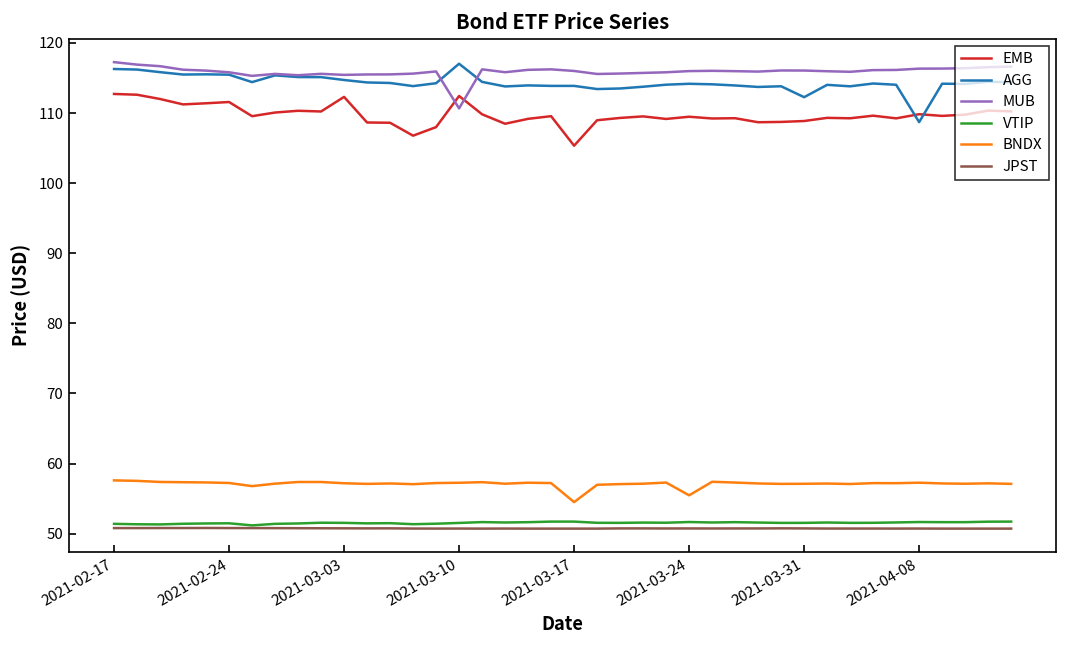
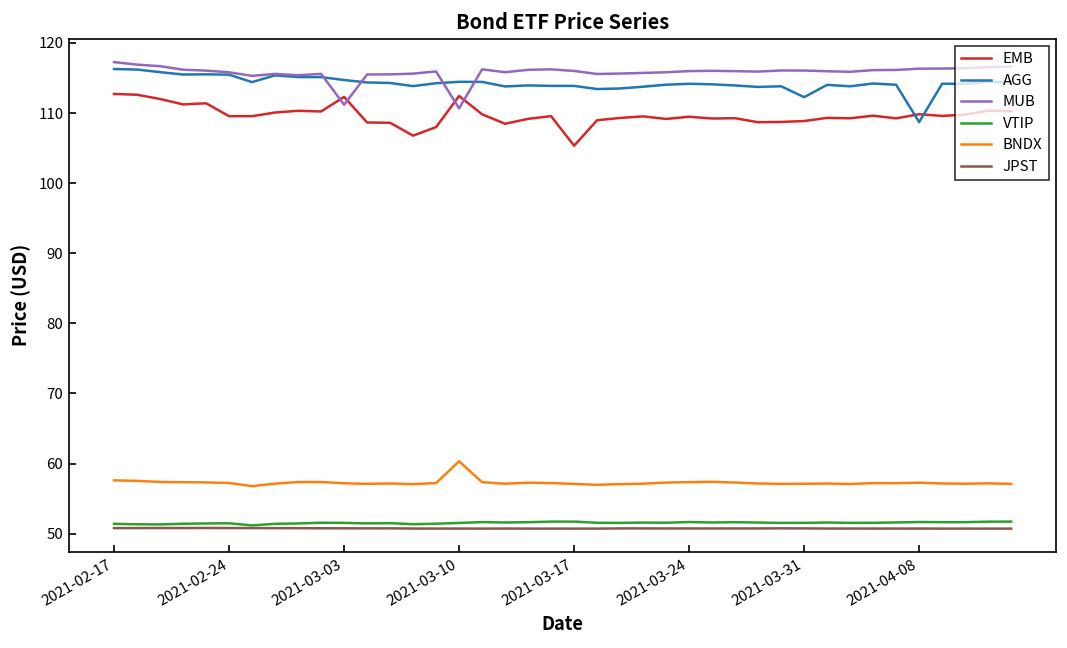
  {
    "EMB": {
      "2021-02-17": 113,
-     "2021-02-24": 112,
+     "2021-02-24": 110,
      "2021-03-03": 112,
      "2021-03-10": 112,
      "2021-03-17": 105,
      "2021-03-24": 109,
      "2021-03-31": 109,
      "2021-04-08": 110
    },
    "AGG": {
      "2021-02-17": 116,
      "2021-03-03": 115,
-     "2021-03-10": 117,
+     "2021-03-10": 114,
      "2021-03-17": 114,
      "2021-03-24": 114,
      "2021-03-31": 112,
      "2021-04-08": 109
    },
    "MUB": {
      "2021-02-17": 117,
-     "2021-03-03": 115,
+     "2021-03-03": 111,
      "2021-03-10": 111,
      "2021-03-17": 116,
      "2021-03-24": 116,
      "2021-03-31": 116,
      "2021-04-08": 116
    },
    "VTIP": {
      "2021-02-17": 51,
      "2021-02-24": 51,
      "2021-03-03": 52,
      "2021-03-10": 52,
      "2021-03-17": 52,
      "2021-03-24": 52,
      "2021-03-31": 52,
      "2021-04-08": 52
    },
    "BNDX": {
      "2021-02-17": 58,
      "2021-02-24": 57,
      "2021-03-03": 57,
-     "2021-03-10": 57,
-     "2021-03-17": 55,
-     "2021-03-24": 55,
+     "2021-03-10": 60,
+     "2021-03-17": 57,
+     "2021-03-24": 57,
      "2021-03-31": 57,
      "2021-04-08": 57
    },
    "JPST": {
      "2021-02-17": 51,
      "2021-02-24": 51,
      "2021-03-03": 51,
      "2021-03-10": 51,
      "2021-03-17": 51,
      "2021-03-24": 51,
      "2021-03-31": 51,
      "2021-04-08": 51
    }
  }
